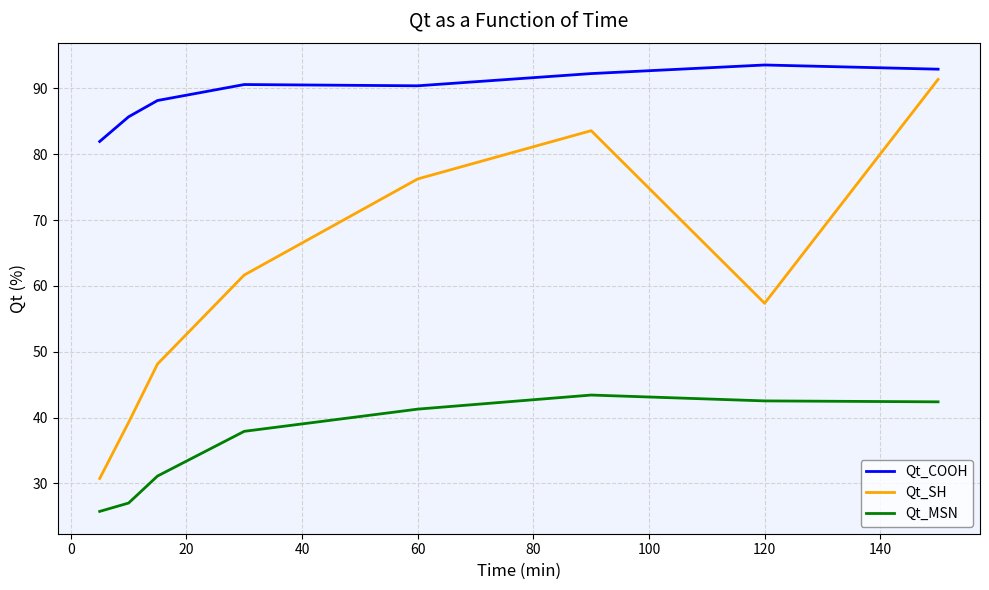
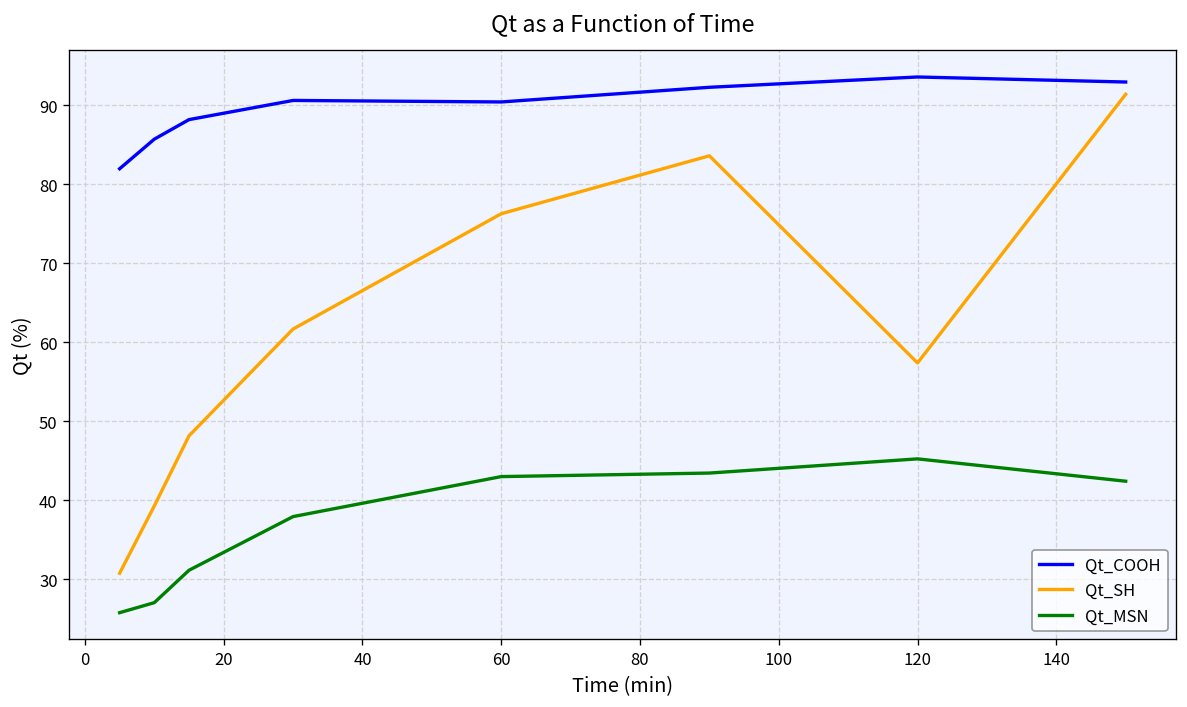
  {
    "Qt_COOH": {
      "60": 90,
      "120": 94
    },
    "Qt_SH": {
      "60": 76,
      "120": 57
    },
    "Qt_MSN": {
-     "60": 41,
-     "120": 43
+     "60": 43,
+     "120": 45
    }
  }
